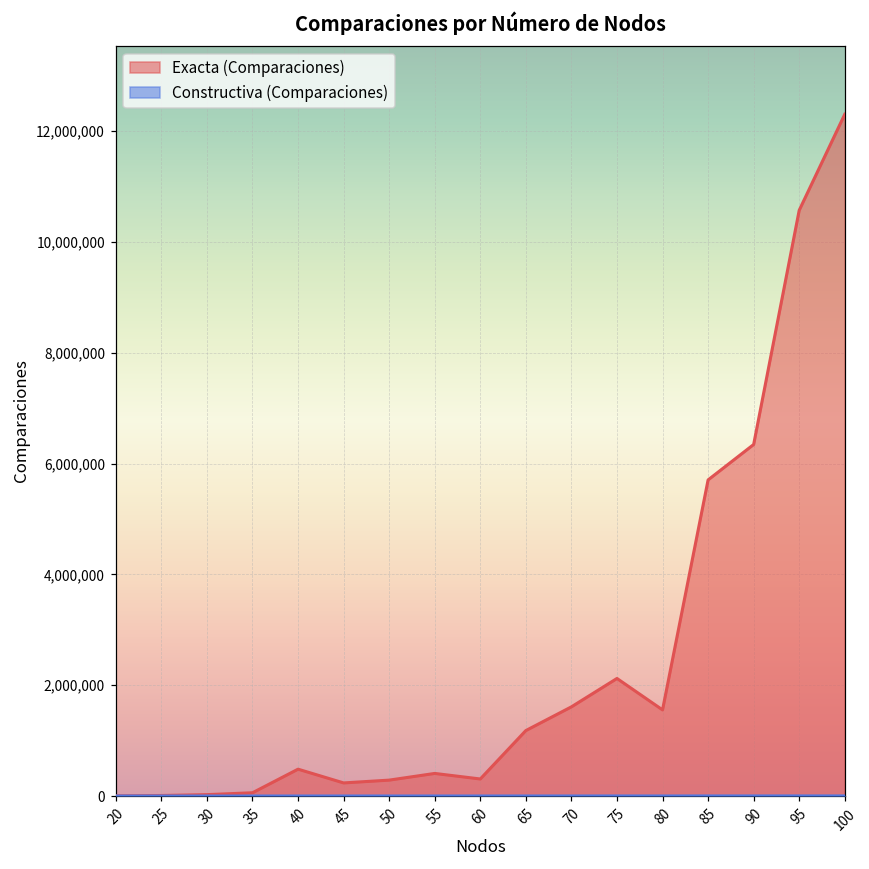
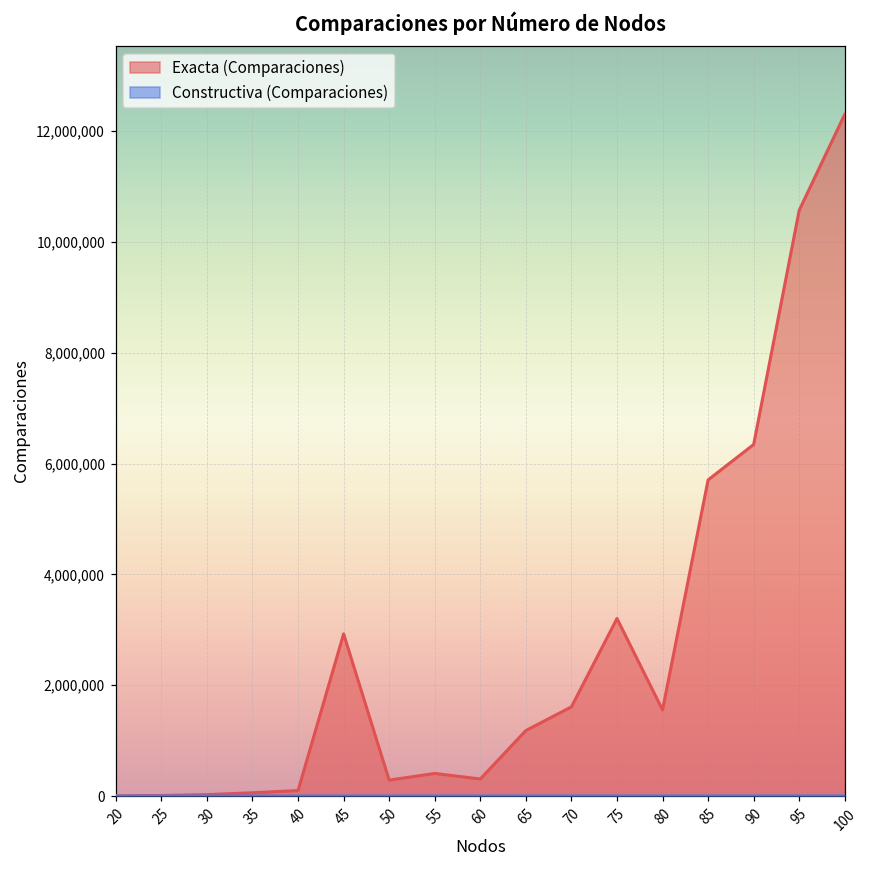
  {
    "Exacta (Comparaciones)": {
      "35": "100,000",
-     "40": "500,000",
-     "45": "200,000",
+     "40": "100,000",
+     "45": "2,900,000",
      "50": "300,000",
      "55": "400,000",
      "60": "300,000",
      "65": "1,200,000",
      "70": "1,600,000",
-     "75": "2,100,000",
+     "75": "3,200,000",
      "80": "1,600,000",
      "85": "5,700,000",
      "90": "6,300,000",
      "95": "10,600,000",
      "100": "12,300,000"
    },
    "Constructiva (Comparaciones)": {
      "35": "0",
      "40": "0",
      "45": "0",
      "50": "0",
      "55": "0",
      "60": "0",
      "65": "0",
      "70": "0",
      "75": "0",
      "80": "0",
      "85": "0",
      "90": "0",
      "95": "0",
      "100": "0"
    }
  }
